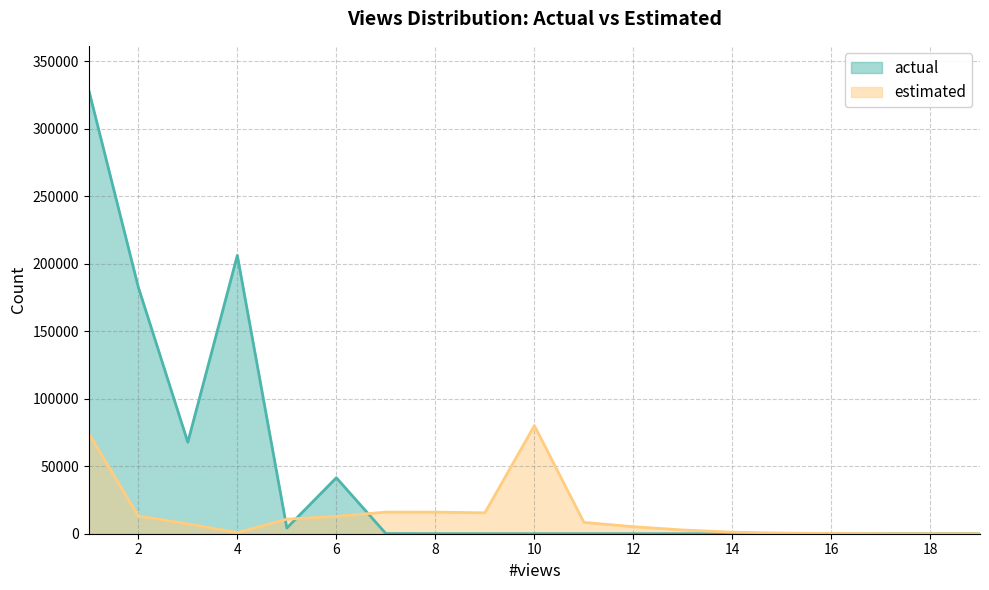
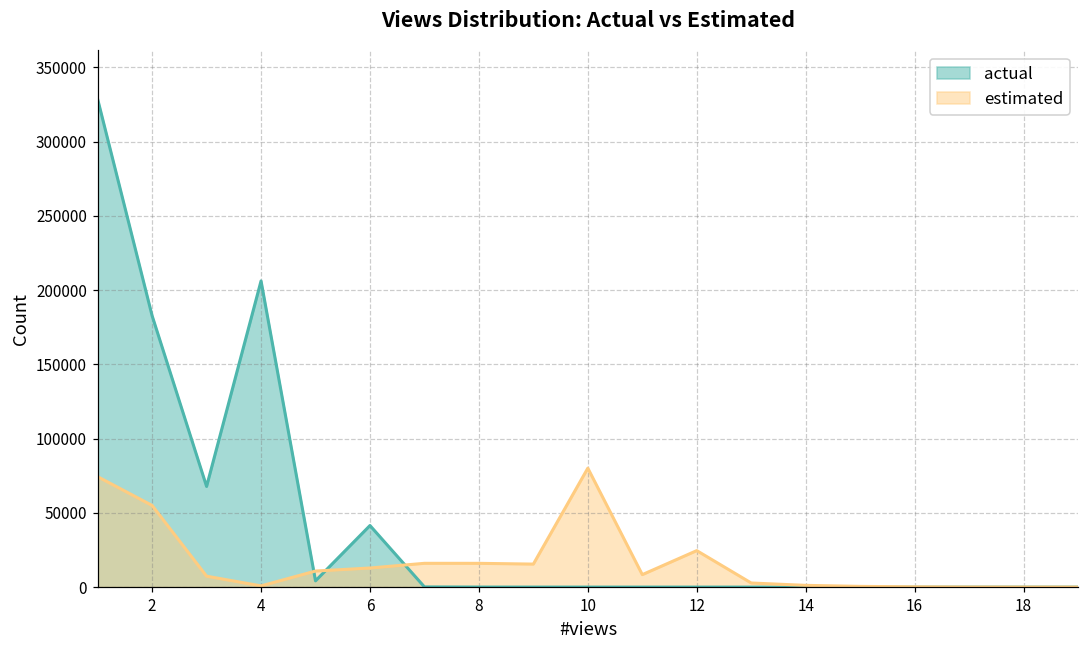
  {
    "actual": {
      "2": 183000,
      "4": 206000,
      "6": 41000,
      "8": 0,
      "10": 0,
      "12": 0
    },
    "estimated": {
-     "2": 13000,
+     "2": 55000,
      "4": 1000,
      "6": 13000,
      "8": 16000,
      "10": 80000,
-     "12": 5000
+     "12": 25000
    }
  }
